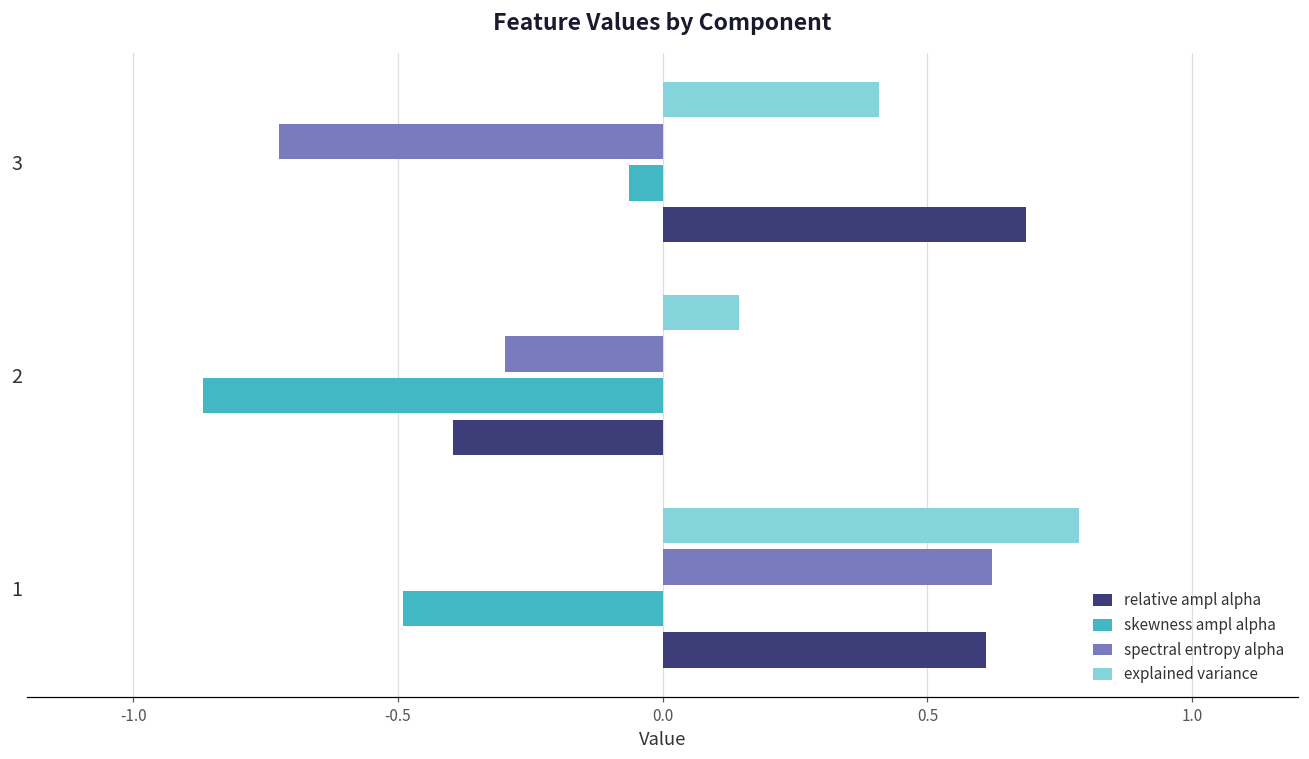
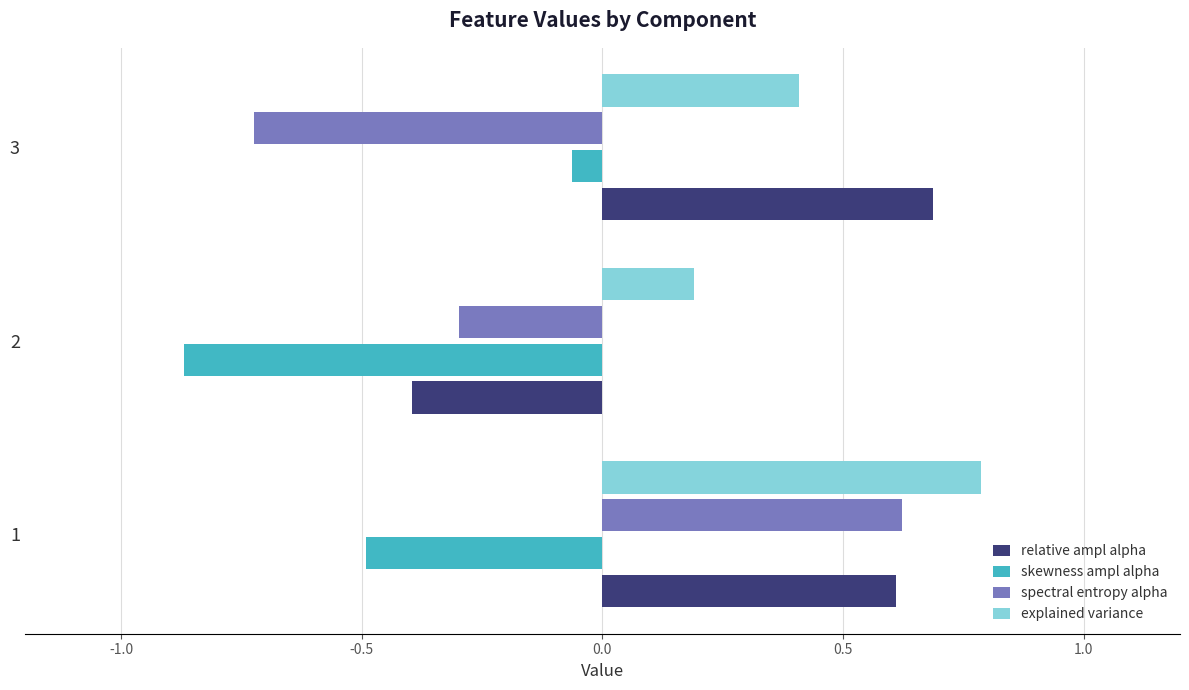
  {
    "relative ampl alpha": {
      "3": 0.69,
      "2": -0.40,
      "1": 0.61
    },
    "skewness ampl alpha": {
      "3": -0.06,
      "2": -0.87,
      "1": -0.49
    },
    "spectral entropy alpha": {
      "3": -0.72,
      "2": -0.30,
      "1": 0.62
    },
    "explained variance": {
      "3": 0.41,
-     "2": 0.14,
+     "2": 0.19,
      "1": 0.79
    }
  }
